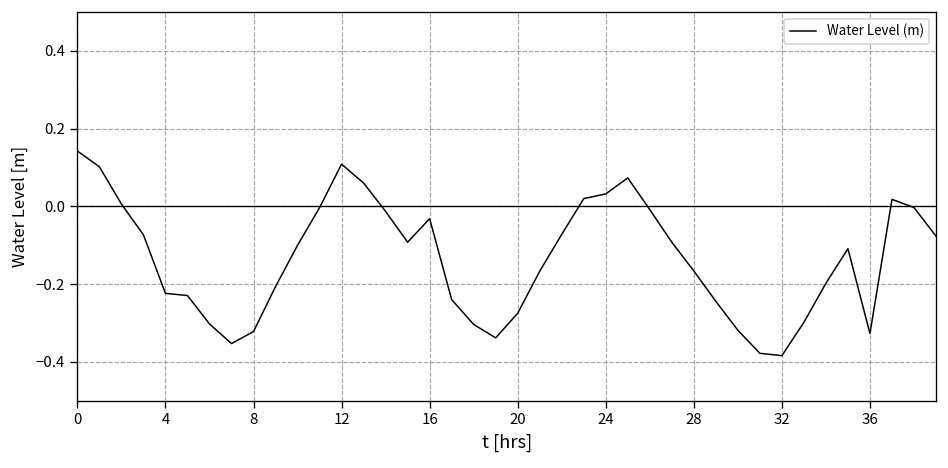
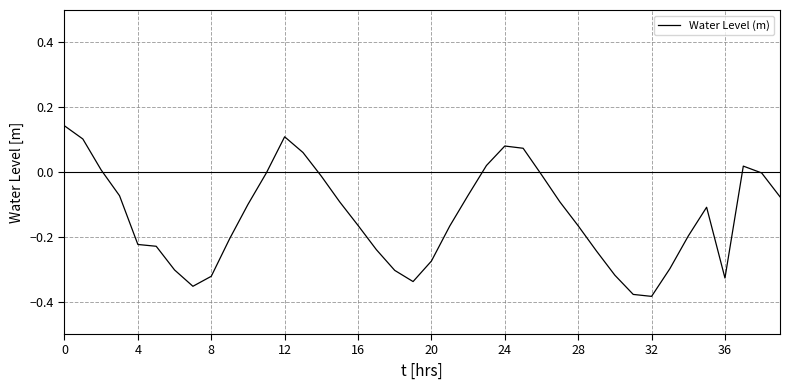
  {
    "0": 0.14,
    "4": -0.22,
    "8": -0.32,
    "12": 0.11,
-   "16": -0.03,
+   "16": -0.16,
    "20": -0.27,
-   "24": 0.03,
+   "24": 0.08,
    "28": -0.17,
    "32": -0.38,
    "36": -0.33
  }
